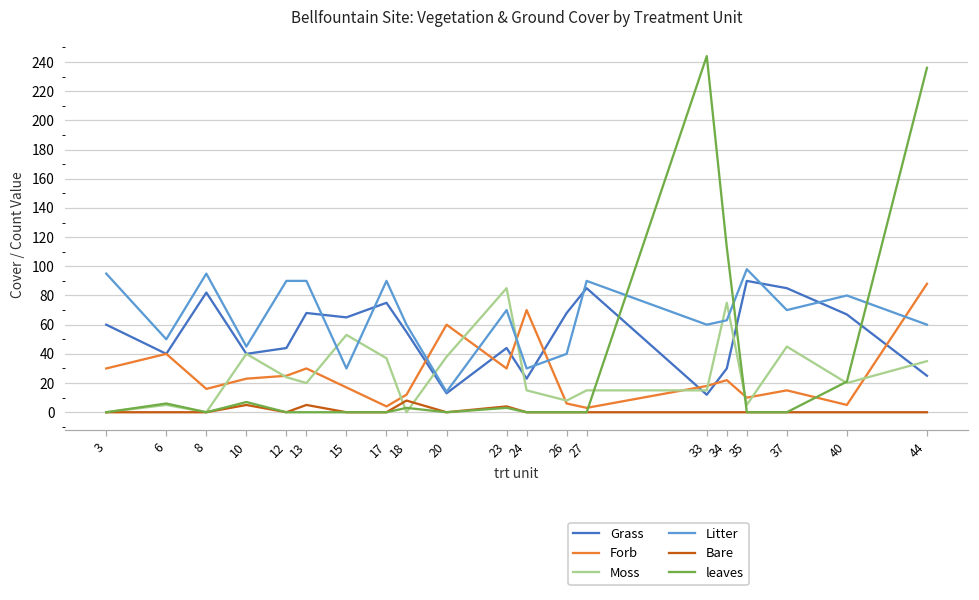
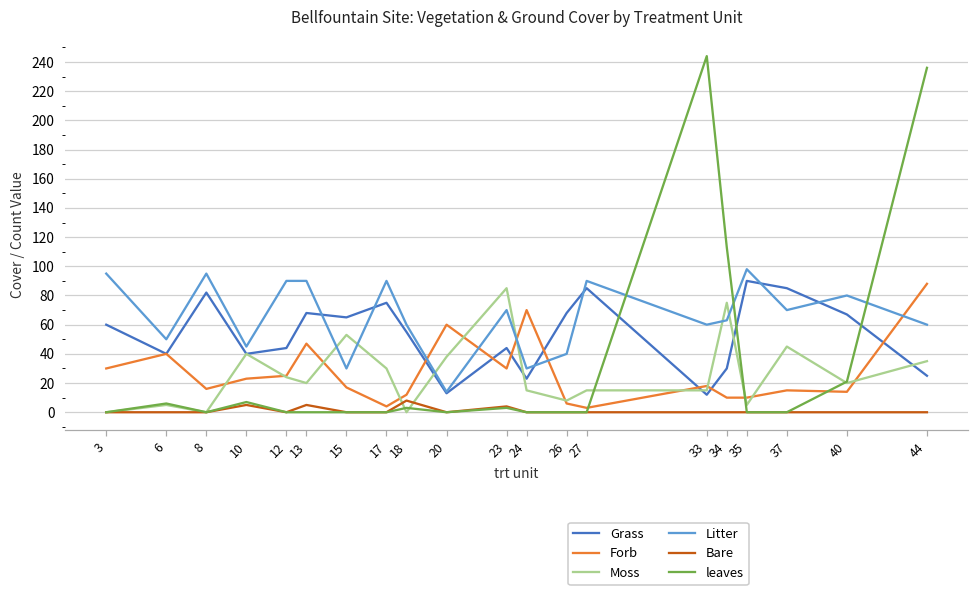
  {
    "Forb": {
      "3": 30,
      "8": 16,
      "10": 23,
-     "13": 30,
+     "13": 47,
      "15": 17,
      "17": 4,
      "18": 12,
      "20": 60,
      "23": 30,
      "24": 70,
      "26": 6,
      "27": 3,
      "33": 18,
-     "34": 22,
+     "34": 10,
      "35": 10,
      "37": 15,
-     "40": 5,
+     "40": 14,
      "44": 88
    },
    "Moss": {
      "13": 20,
      "15": 53,
-     "17": 37,
+     "17": 30,
      "18": 0,
      "20": 38,
      "23": 85,
      "24": 15,
      "26": 8,
      "27": 15,
      "33": 15,
      "34": 75,
      "35": 5,
      "37": 45,
      "44": 35
    },
    "Bare": {
      "6": 0,
      "10": 5,
      "13": 5,
      "18": 8,
      "33": 0,
      "34": 0,
      "40": 0,
      "44": 0
    },
    "leaves": {
      "10": 7,
      "13": 0,
      "18": 3,
      "33": 244,
      "34": 113,
      "44": 236
    }
  }
